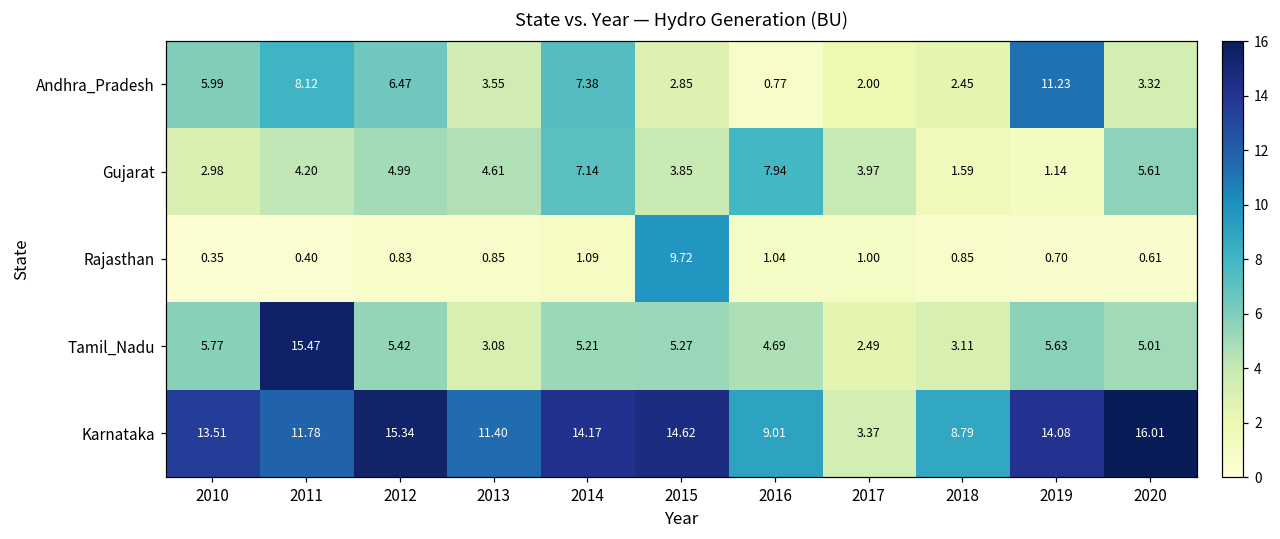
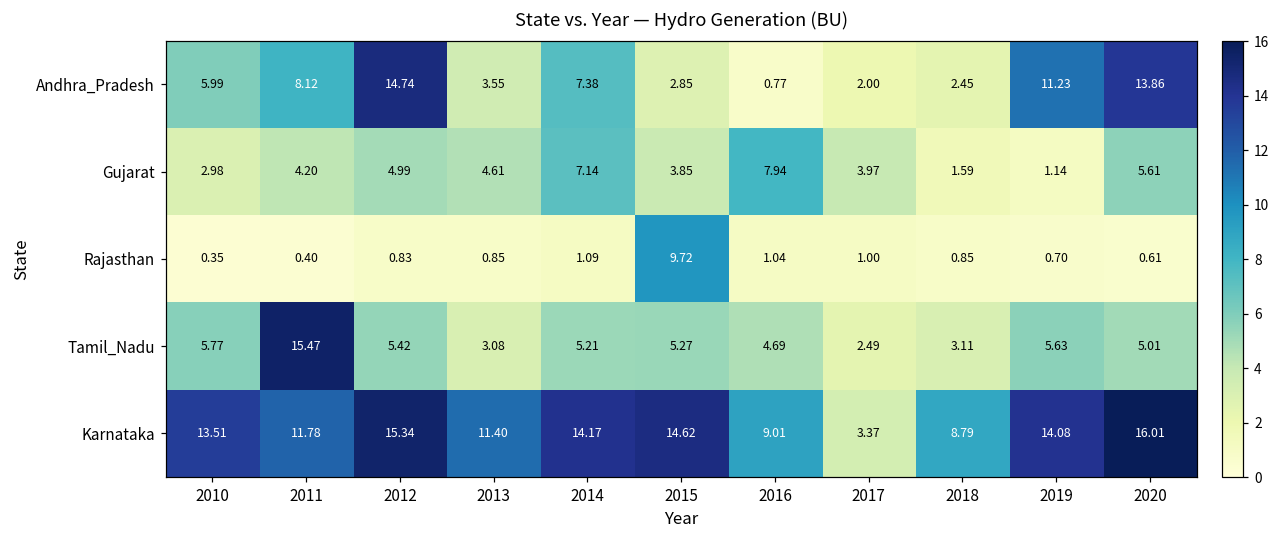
  {
    "Andhra_Pradesh": {
      "2010": 5.99,
      "2011": 8.12,
-     "2012": 6.47,
+     "2012": 14.74,
      "2013": 3.55,
      "2014": 7.38,
      "2015": 2.85,
      "2016": 0.77,
      "2017": 2.00,
      "2018": 2.45,
      "2019": 11.23,
-     "2020": 3.32
+     "2020": 13.86
    },
    "Gujarat": {
      "2010": 2.98,
      "2011": 4.20,
      "2012": 4.99,
      "2013": 4.61,
      "2014": 7.14,
      "2015": 3.85,
      "2016": 7.94,
      "2017": 3.97,
      "2018": 1.59,
      "2019": 1.14,
      "2020": 5.61
    },
    "Rajasthan": {
      "2010": 0.35,
      "2011": 0.40,
      "2012": 0.83,
      "2013": 0.85,
      "2014": 1.09,
      "2015": 9.72,
      "2016": 1.04,
      "2017": 1.00,
      "2018": 0.85,
      "2019": 0.70,
      "2020": 0.61
    },
    "Tamil_Nadu": {
      "2010": 5.77,
      "2011": 15.47,
      "2012": 5.42,
      "2013": 3.08,
      "2014": 5.21,
      "2015": 5.27,
      "2016": 4.69,
      "2017": 2.49,
      "2018": 3.11,
      "2019": 5.63,
      "2020": 5.01
    },
    "Karnataka": {
      "2010": 13.51,
      "2011": 11.78,
      "2012": 15.34,
      "2013": 11.40,
      "2014": 14.17,
      "2015": 14.62,
      "2016": 9.01,
      "2017": 3.37,
      "2018": 8.79,
      "2019": 14.08,
      "2020": 16.01
    }
  }
